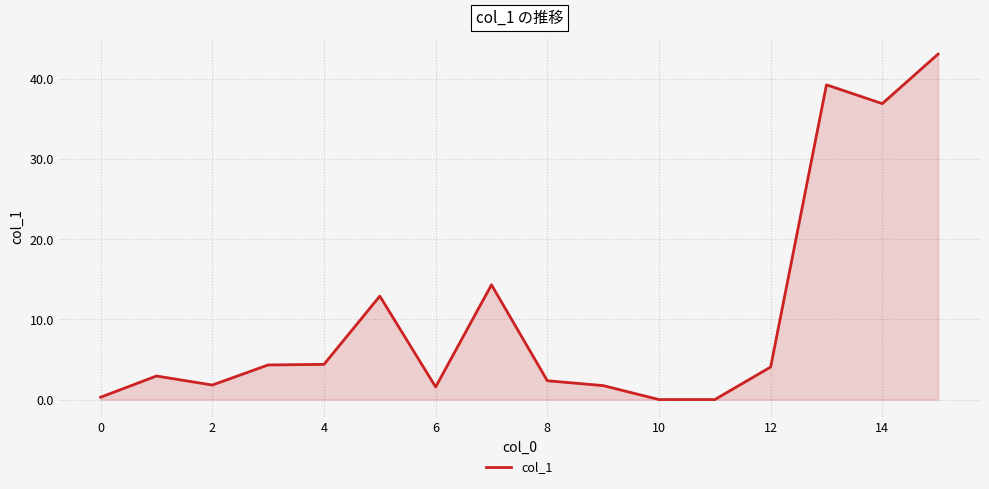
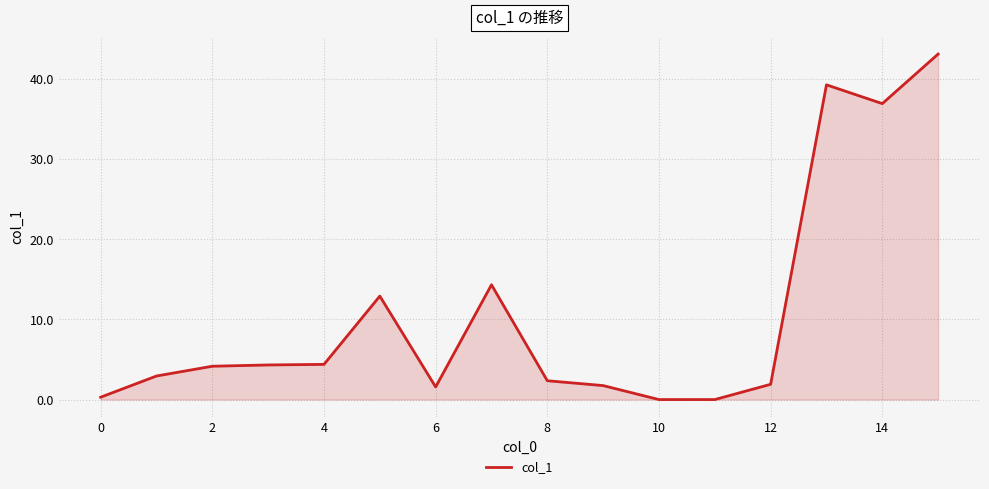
  {
    "0": 0,
-   "2": 2,
+   "2": 4,
    "4": 4,
    "6": 2,
    "8": 2,
    "10": 0,
-   "12": 4,
+   "12": 2,
    "14": 37
  }
